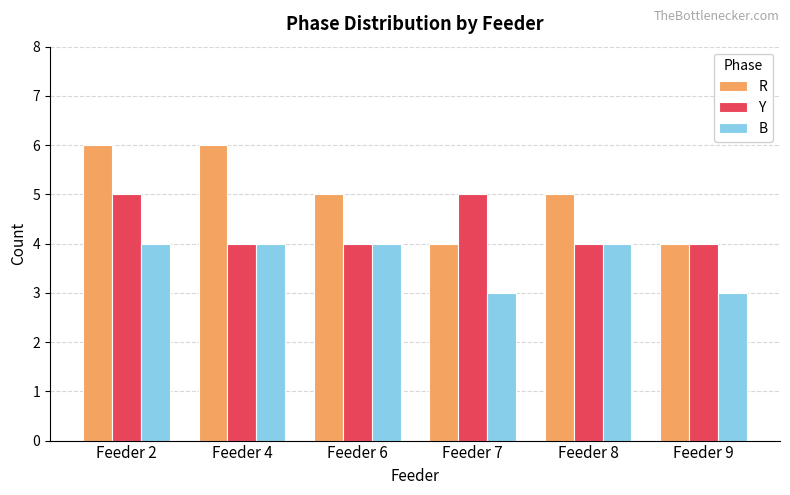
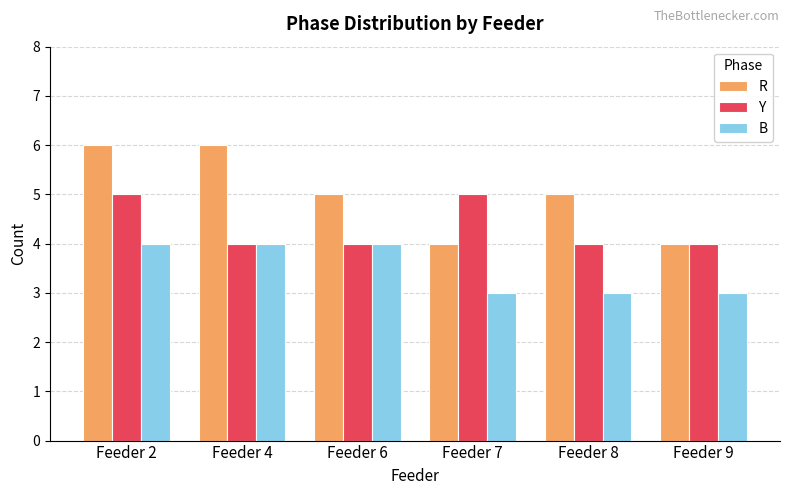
  {
    "R": {
      "Feeder 2": 6,
      "Feeder 4": 6,
      "Feeder 6": 5,
      "Feeder 7": 4,
      "Feeder 8": 5,
      "Feeder 9": 4
    },
    "Y": {
      "Feeder 2": 5,
      "Feeder 4": 4,
      "Feeder 6": 4,
      "Feeder 7": 5,
      "Feeder 8": 4,
      "Feeder 9": 4
    },
    "B": {
      "Feeder 2": 4,
      "Feeder 4": 4,
      "Feeder 6": 4,
      "Feeder 7": 3,
-     "Feeder 8": 4,
+     "Feeder 8": 3,
      "Feeder 9": 3
    }
  }
